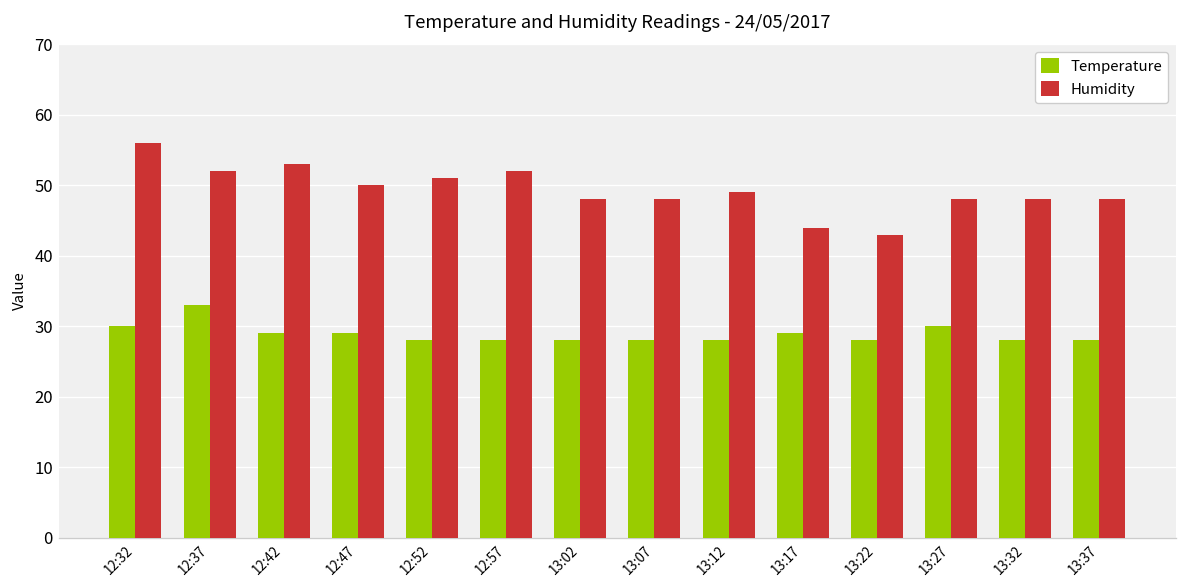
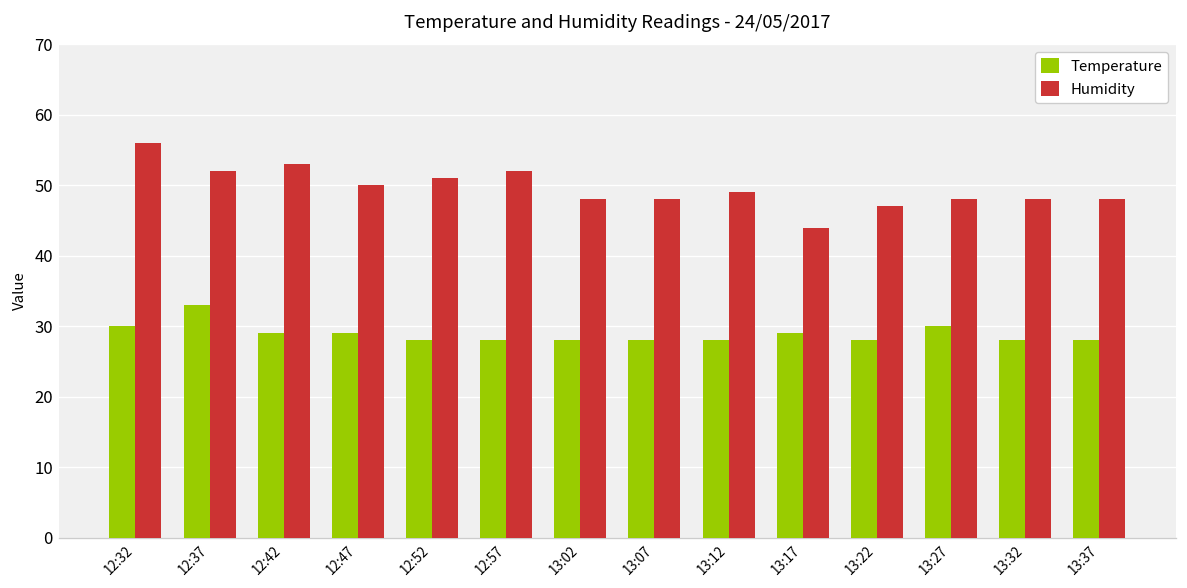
  {
    "Temperature": {
      "12:32": 30,
      "12:37": 33,
      "12:42": 29,
      "12:47": 29,
      "12:52": 28,
      "12:57": 28,
      "13:02": 28,
      "13:07": 28,
      "13:12": 28,
      "13:17": 29,
      "13:22": 28,
      "13:27": 30,
      "13:32": 28,
      "13:37": 28
    },
    "Humidity": {
      "12:32": 56,
      "12:37": 52,
      "12:42": 53,
      "12:47": 50,
      "12:52": 51,
      "12:57": 52,
      "13:02": 48,
      "13:07": 48,
      "13:12": 49,
      "13:17": 44,
-     "13:22": 43,
+     "13:22": 47,
      "13:27": 48,
      "13:32": 48,
      "13:37": 48
    }
  }
